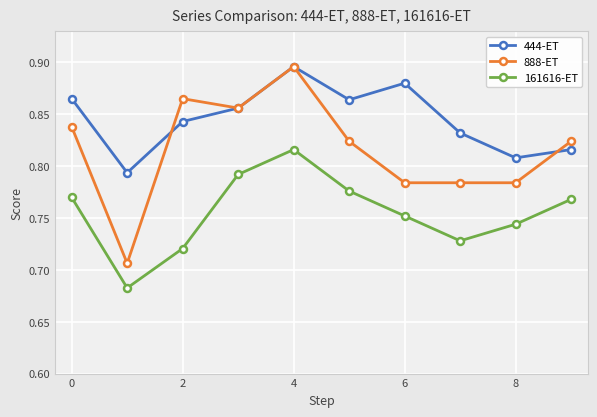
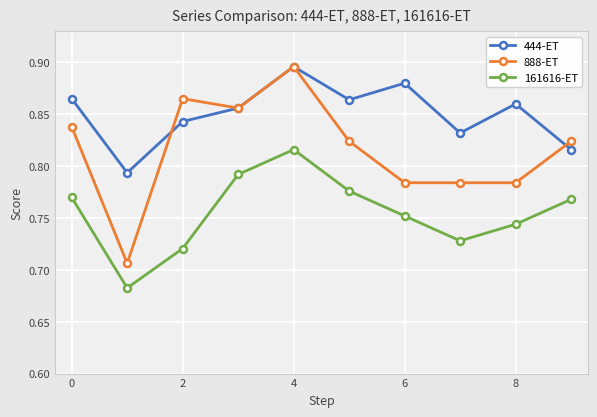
  {
    "444-ET": {
      "0": 0.865,
      "2": 0.843,
      "6": 0.880,
-     "8": 0.808
+     "8": 0.860
    },
    "888-ET": {
      "0": 0.838,
      "2": 0.865,
      "6": 0.784,
      "8": 0.784
    },
    "161616-ET": {
      "0": 0.770,
      "2": 0.721,
      "4": 0.816,
      "6": 0.752,
      "8": 0.744
    }
  }
